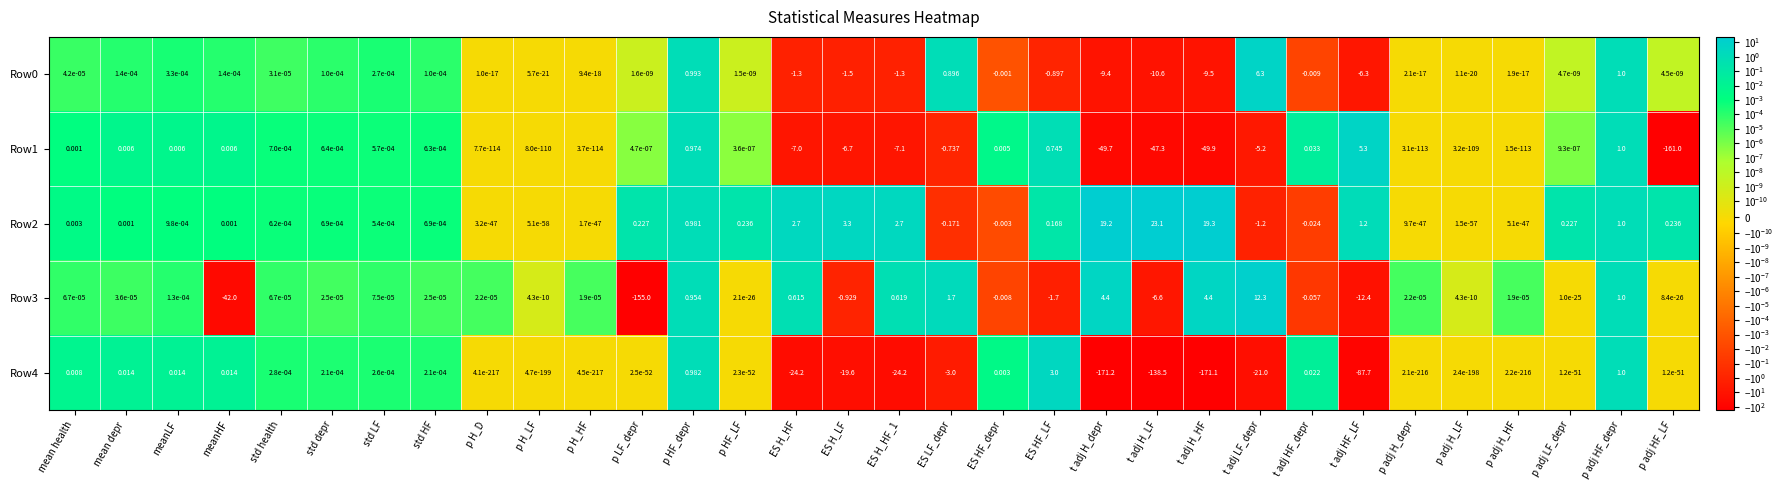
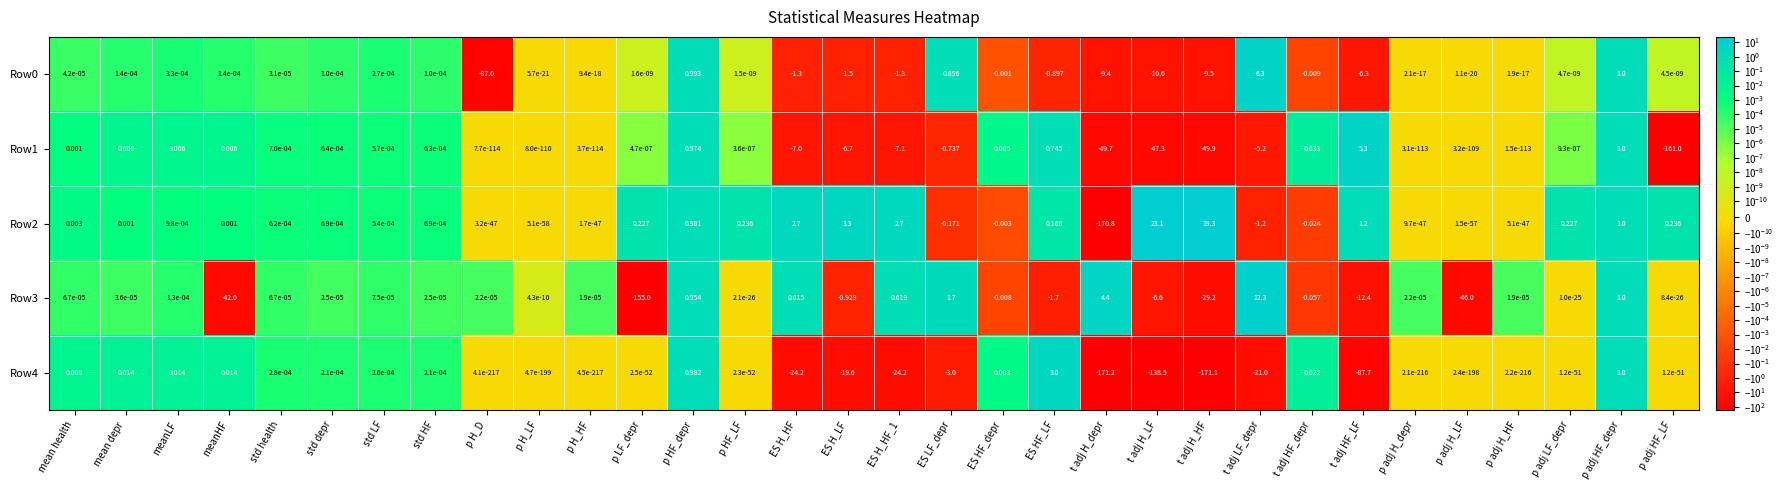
  {
    "Row0": {
      "mean health": "4.2e-05",
      "mean depr": "1.4e-04",
      "meanLF": "3.3e-04",
      "meanHF": "1.4e-04",
      "std health": "3.1e-05",
      "std depr": "1.0e-04",
      "std LF": "2.7e-04",
      "std HF": "1.0e-04",
-     "p H_D": "1.0e-17",
+     "p H_D": "-87.0",
      "p H_LF": "5.7e-21",
      "p H_HF": "9.4e-18",
      "p LF_depr": "1.6e-09",
      "p HF_depr": "0.993",
      "p HF_LF": "1.5e-09",
      "ES H_HF": "-1.3",
      "ES H_LF": "-1.5",
      "ES H_HF_1": "-1.3",
      "ES LF_depr": "0.896",
      "ES HF_depr": "-0.001",
      "ES HF_LF": "-0.897",
      "t adj H_depr": "-9.4",
      "t adj H_LF": "-10.6",
      "t adj H_HF": "-9.5",
      "t adj LF_depr": "6.3",
      "t adj HF_depr": "-0.009",
      "t adj HF_LF": "-6.3",
      "p adj H_depr": "2.1e-17",
      "p adj H_LF": "1.1e-20",
      "p adj H_HF": "1.9e-17",
      "p adj LF_depr": "4.7e-09",
      "p adj HF_depr": "1.0",
      "p adj HF_LF": "4.5e-09"
    },
    "Row1": {
      "mean health": "0.001",
      "mean depr": "0.006",
      "meanLF": "0.006",
      "meanHF": "0.006",
      "std health": "7.0e-04",
      "std depr": "6.4e-04",
      "std LF": "5.7e-04",
      "std HF": "6.3e-04",
      "p H_D": "7.7e-114",
      "p H_LF": "8.0e-110",
      "p H_HF": "3.7e-114",
      "p LF_depr": "4.7e-07",
      "p HF_depr": "0.974",
      "p HF_LF": "3.6e-07",
      "ES H_HF": "-7.0",
      "ES H_LF": "-6.7",
      "ES H_HF_1": "-7.1",
      "ES LF_depr": "-0.737",
      "ES HF_depr": "0.005",
      "ES HF_LF": "0.745",
      "t adj H_depr": "-49.7",
      "t adj H_LF": "-47.3",
      "t adj H_HF": "-49.9",
      "t adj LF_depr": "-5.2",
      "t adj HF_depr": "0.033",
      "t adj HF_LF": "5.3",
      "p adj H_depr": "3.1e-113",
      "p adj H_LF": "3.2e-109",
      "p adj H_HF": "1.5e-113",
      "p adj LF_depr": "9.3e-07",
      "p adj HF_depr": "1.0",
      "p adj HF_LF": "-161.0"
    },
    "Row2": {
      "mean health": "0.003",
      "mean depr": "0.001",
      "meanLF": "9.8e-04",
      "meanHF": "0.001",
      "std health": "6.2e-04",
      "std depr": "6.9e-04",
      "std LF": "5.4e-04",
      "std HF": "6.9e-04",
      "p H_D": "3.2e-47",
      "p H_LF": "5.1e-58",
      "p H_HF": "1.7e-47",
      "p LF_depr": "0.227",
      "p HF_depr": "0.981",
      "p HF_LF": "0.236",
      "ES H_HF": "2.7",
      "ES H_LF": "3.3",
      "ES H_HF_1": "2.7",
      "ES LF_depr": "-0.171",
      "ES HF_depr": "-0.003",
      "ES HF_LF": "0.168",
-     "t adj H_depr": "19.2",
+     "t adj H_depr": "-170.8",
      "t adj H_LF": "23.1",
      "t adj H_HF": "19.3",
      "t adj LF_depr": "-1.2",
      "t adj HF_depr": "-0.024",
      "t adj HF_LF": "1.2",
      "p adj H_depr": "9.7e-47",
      "p adj H_LF": "1.5e-57",
      "p adj H_HF": "5.1e-47",
      "p adj LF_depr": "0.227",
      "p adj HF_depr": "1.0",
      "p adj HF_LF": "0.236"
    },
    "Row3": {
      "mean health": "6.7e-05",
      "mean depr": "3.6e-05",
      "meanLF": "1.3e-04",
      "meanHF": "-42.0",
      "std health": "6.7e-05",
      "std depr": "2.5e-05",
      "std LF": "7.5e-05",
      "std HF": "2.5e-05",
      "p H_D": "2.2e-05",
      "p H_LF": "4.3e-10",
      "p H_HF": "1.9e-05",
      "p LF_depr": "-155.0",
      "p HF_depr": "0.954",
      "p HF_LF": "2.1e-26",
      "ES H_HF": "0.615",
      "ES H_LF": "-0.929",
      "ES H_HF_1": "0.619",
      "ES LF_depr": "1.7",
      "ES HF_depr": "-0.008",
      "ES HF_LF": "-1.7",
      "t adj H_depr": "4.4",
      "t adj H_LF": "-6.6",
-     "t adj H_HF": "4.4",
+     "t adj H_HF": "-29.2",
      "t adj LF_depr": "12.3",
      "t adj HF_depr": "-0.057",
      "t adj HF_LF": "-12.4",
      "p adj H_depr": "2.2e-05",
-     "p adj H_LF": "4.3e-10",
+     "p adj H_LF": "-46.0",
      "p adj H_HF": "1.9e-05",
      "p adj LF_depr": "1.0e-25",
      "p adj HF_depr": "1.0",
      "p adj HF_LF": "8.4e-26"
    },
    "Row4": {
      "mean health": "0.008",
      "mean depr": "0.014",
      "meanLF": "0.014",
      "meanHF": "0.014",
      "std health": "2.8e-04",
      "std depr": "2.1e-04",
      "std LF": "2.6e-04",
      "std HF": "2.1e-04",
      "p H_D": "4.1e-217",
      "p H_LF": "4.7e-199",
      "p H_HF": "4.5e-217",
      "p LF_depr": "2.5e-52",
      "p HF_depr": "0.982",
      "p HF_LF": "2.3e-52",
      "ES H_HF": "-24.2",
      "ES H_LF": "-19.6",
      "ES H_HF_1": "-24.2",
      "ES LF_depr": "-3.0",
      "ES HF_depr": "0.003",
      "ES HF_LF": "3.0",
      "t adj H_depr": "-171.2",
      "t adj H_LF": "-138.5",
      "t adj H_HF": "-171.1",
      "t adj LF_depr": "-21.0",
      "t adj HF_depr": "0.022",
      "t adj HF_LF": "-87.7",
      "p adj H_depr": "2.1e-216",
      "p adj H_LF": "2.4e-198",
      "p adj H_HF": "2.2e-216",
      "p adj LF_depr": "1.2e-51",
      "p adj HF_depr": "1.0",
      "p adj HF_LF": "1.2e-51"
    }
  }
